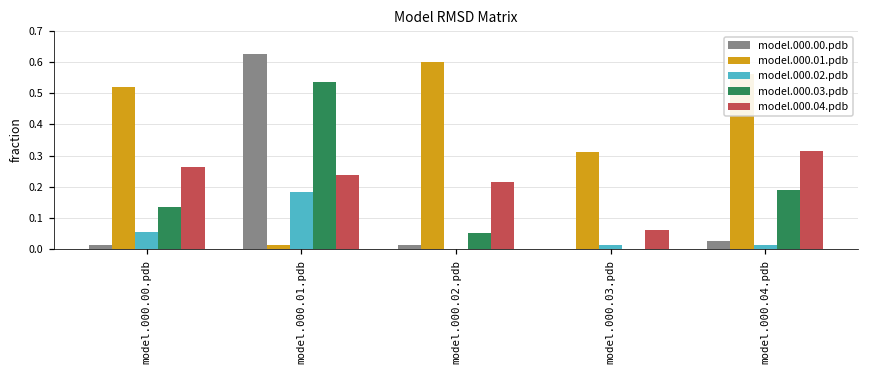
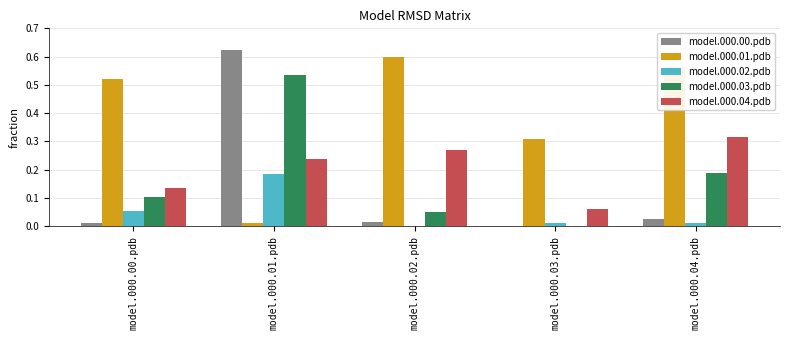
  {
    "model.000.00.pdb": {
      "model.000.00.pdb": 0.01,
      "model.000.01.pdb": 0.63,
      "model.000.02.pdb": 0.01,
      "model.000.03.pdb": 0.00,
      "model.000.04.pdb": 0.03
    },
    "model.000.01.pdb": {
      "model.000.00.pdb": 0.52,
      "model.000.01.pdb": 0.01,
      "model.000.02.pdb": 0.60,
      "model.000.03.pdb": 0.31
    },
    "model.000.02.pdb": {
      "model.000.00.pdb": 0.05,
      "model.000.01.pdb": 0.18,
      "model.000.02.pdb": 0.00,
      "model.000.03.pdb": 0.01,
      "model.000.04.pdb": 0.01
    },
    "model.000.03.pdb": {
-     "model.000.00.pdb": 0.14,
+     "model.000.00.pdb": 0.10,
      "model.000.01.pdb": 0.54,
      "model.000.02.pdb": 0.05,
      "model.000.03.pdb": 0.00,
      "model.000.04.pdb": 0.19
    },
    "model.000.04.pdb": {
-     "model.000.00.pdb": 0.26,
+     "model.000.00.pdb": 0.13,
      "model.000.01.pdb": 0.24,
-     "model.000.02.pdb": 0.21,
+     "model.000.02.pdb": 0.27,
      "model.000.03.pdb": 0.06,
      "model.000.04.pdb": 0.32
    }
  }
